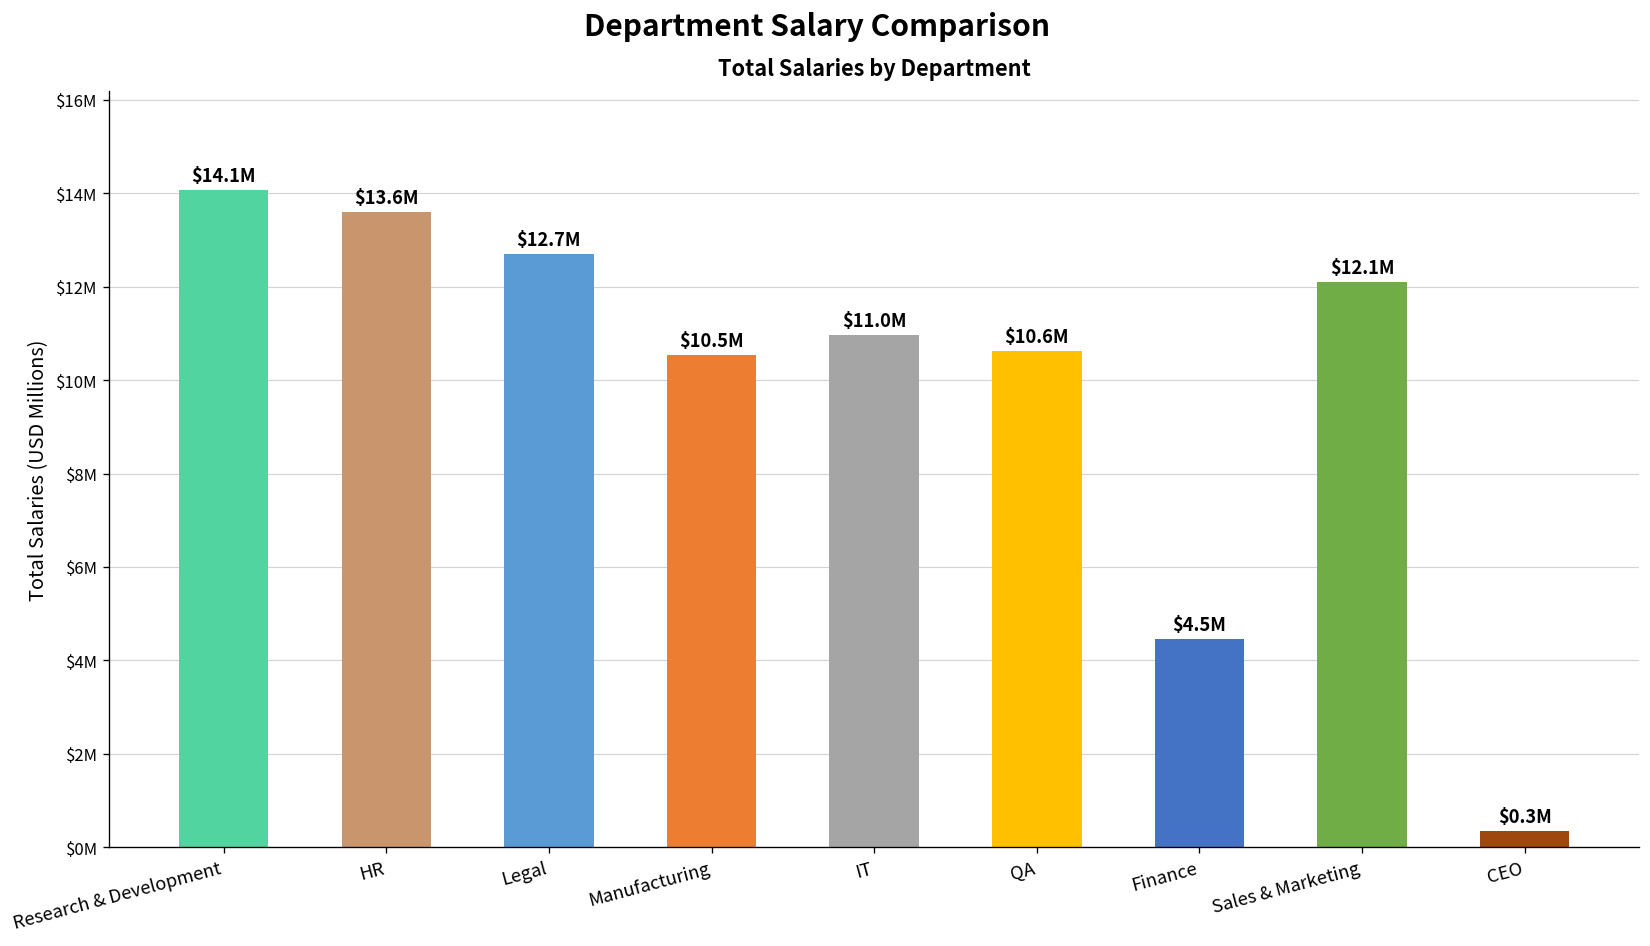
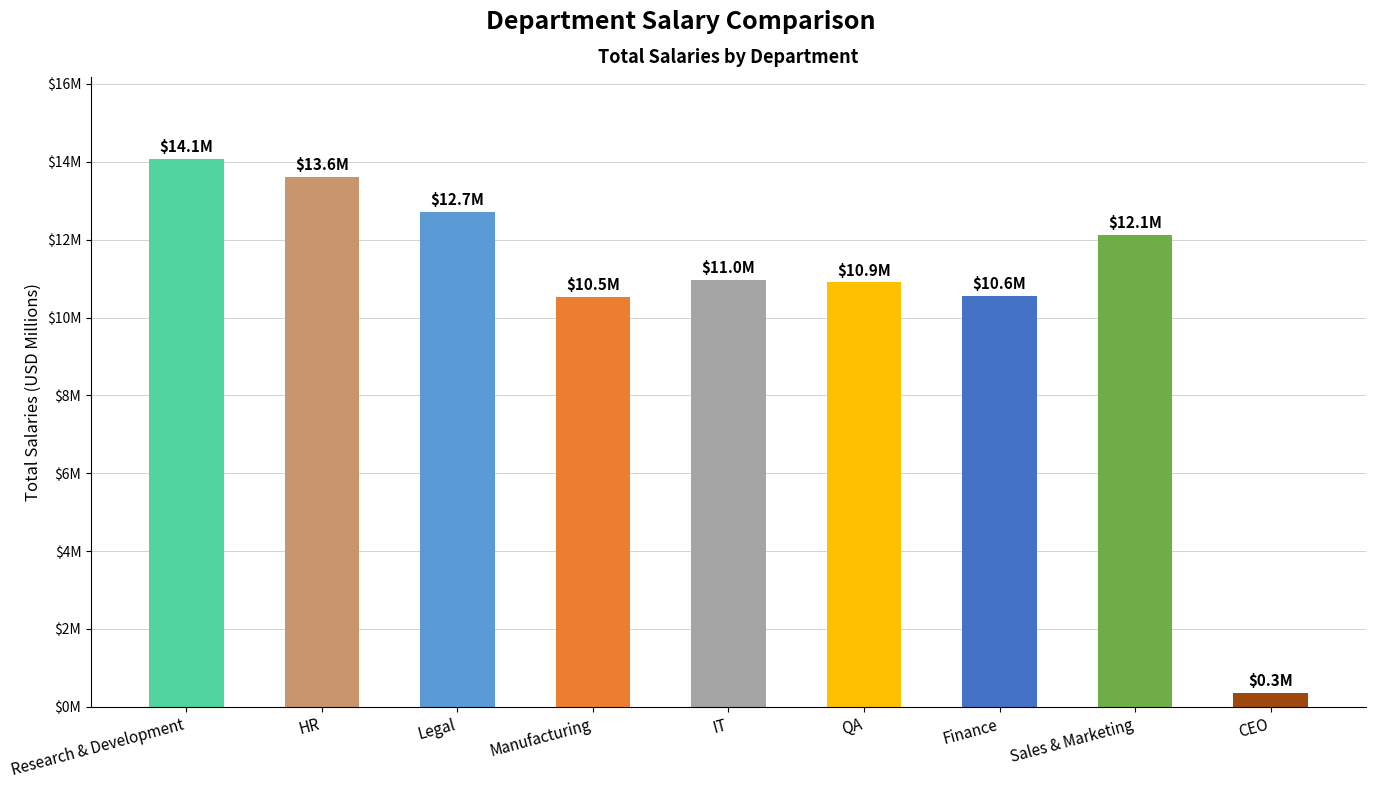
  {
    "Research & Development": "$14.1M",
    "HR": "$13.6M",
    "Legal": "$12.7M",
    "Manufacturing": "$10.5M",
    "IT": "$11.0M",
-   "QA": "$10.6M",
-   "Finance": "$4.5M",
+   "QA": "$10.9M",
+   "Finance": "$10.6M",
    "Sales & Marketing": "$12.1M",
    "CEO": "$0.3M"
  }
